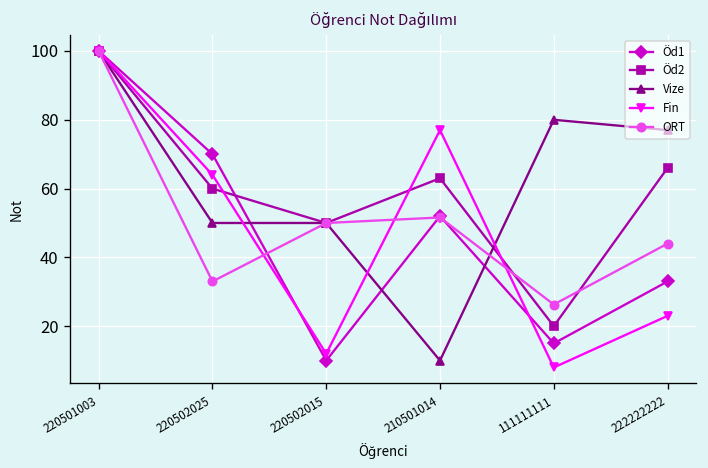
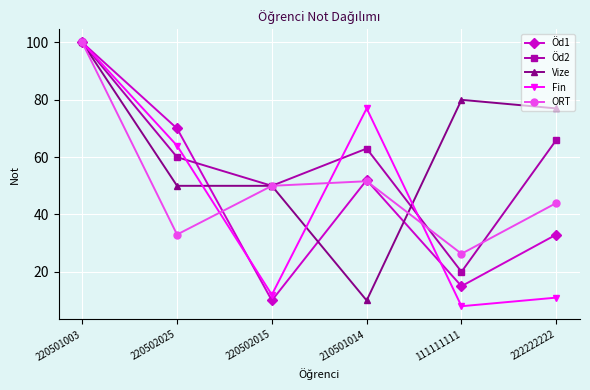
  {
    "Fin": {
      "220502025": 64,
      "220502015": 12,
      "210501014": 77,
      "111111111": 8,
-     "222222222": 23
+     "222222222": 11
    },
    "ORT": {
      "220502025": 33,
      "111111111": 26,
      "222222222": 44
    }
  }
